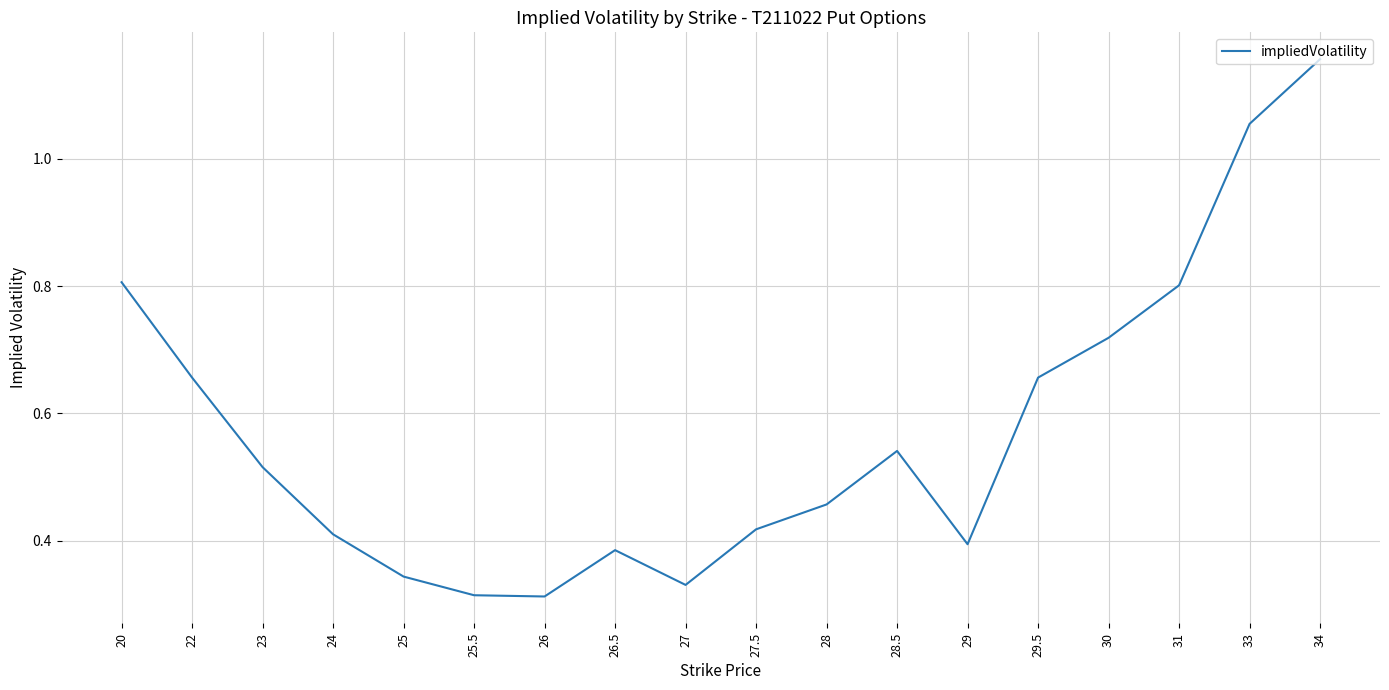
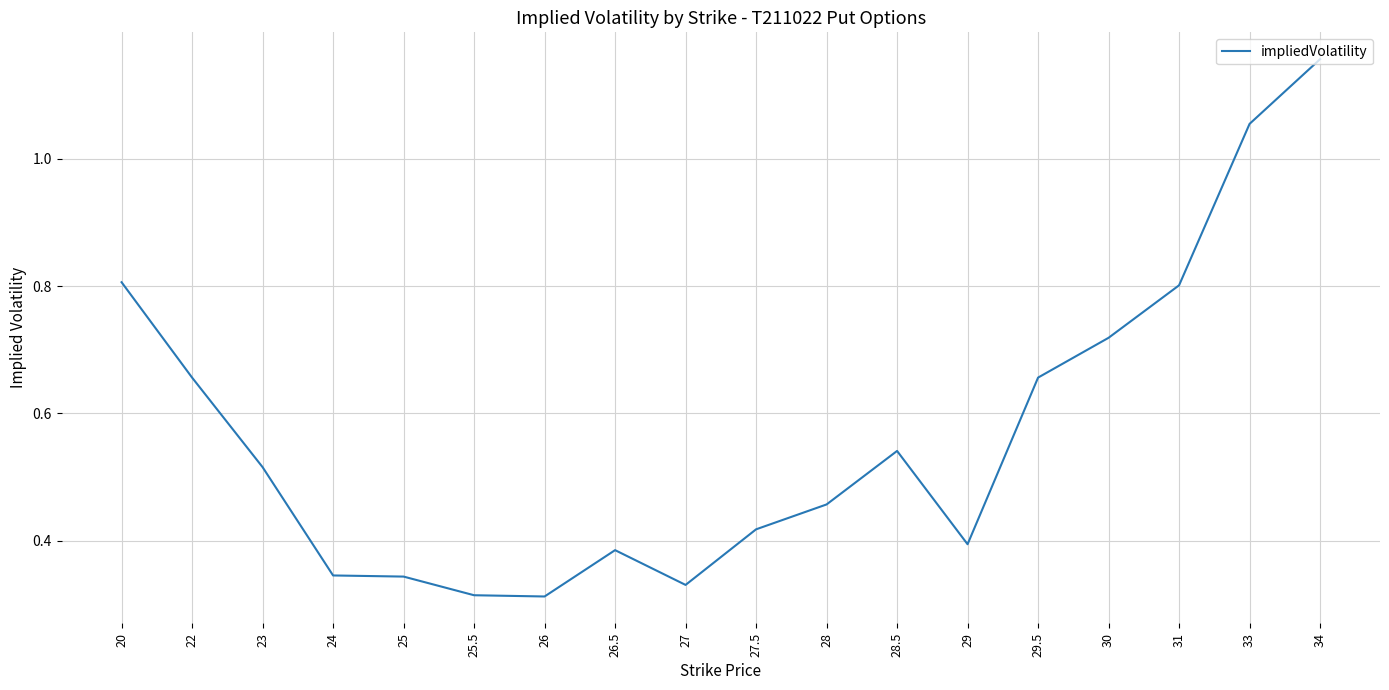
  {
    "20": 0.81,
    "22": 0.66,
    "23": 0.52,
-   "24": 0.41,
+   "24": 0.35,
    "25": 0.34,
    "25.5": 0.31,
    "26": 0.31,
    "26.5": 0.39,
    "27": 0.33,
    "27.5": 0.42,
    "28": 0.46,
    "28.5": 0.54,
    "29": 0.39,
    "29.5": 0.66,
    "30": 0.72,
    "31": 0.80,
    "33": 1.05
  }
